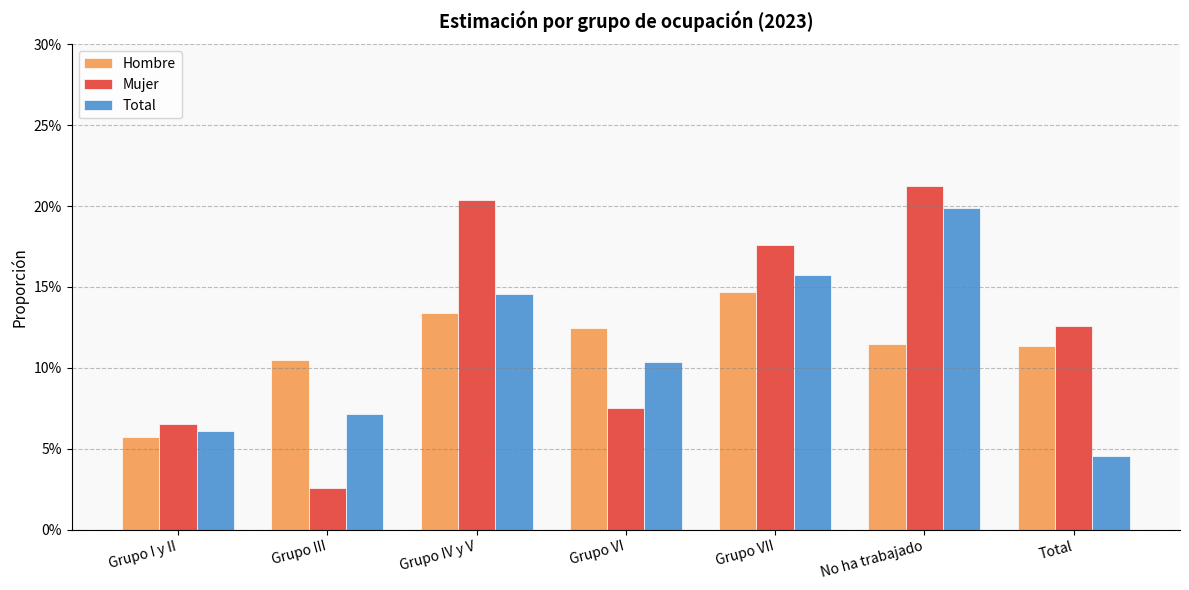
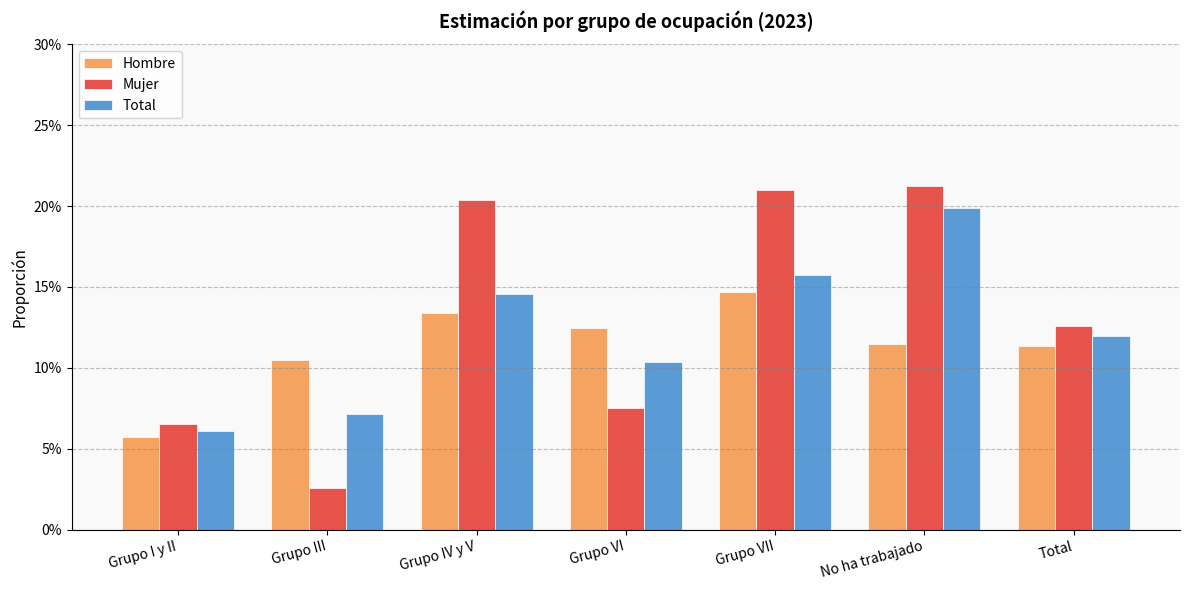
  {
    "Hombre": {
      "Grupo I y II": "5.7%",
      "Grupo III": "10.5%",
      "Grupo IV y V": "13.4%",
      "Grupo VI": "12.5%",
      "Grupo VII": "14.7%",
      "No ha trabajado": "11.5%",
      "Total": "11.4%"
    },
    "Mujer": {
      "Grupo I y II": "6.5%",
      "Grupo III": "2.6%",
      "Grupo IV y V": "20.4%",
      "Grupo VI": "7.5%",
-     "Grupo VII": "17.6%",
+     "Grupo VII": "21.0%",
      "No ha trabajado": "21.3%",
      "Total": "12.6%"
    },
    "Total": {
      "Grupo I y II": "6.1%",
      "Grupo III": "7.1%",
      "Grupo IV y V": "14.5%",
      "Grupo VI": "10.3%",
      "Grupo VII": "15.8%",
      "No ha trabajado": "19.9%",
-     "Total": "4.5%"
+     "Total": "12.0%"
    }
  }
